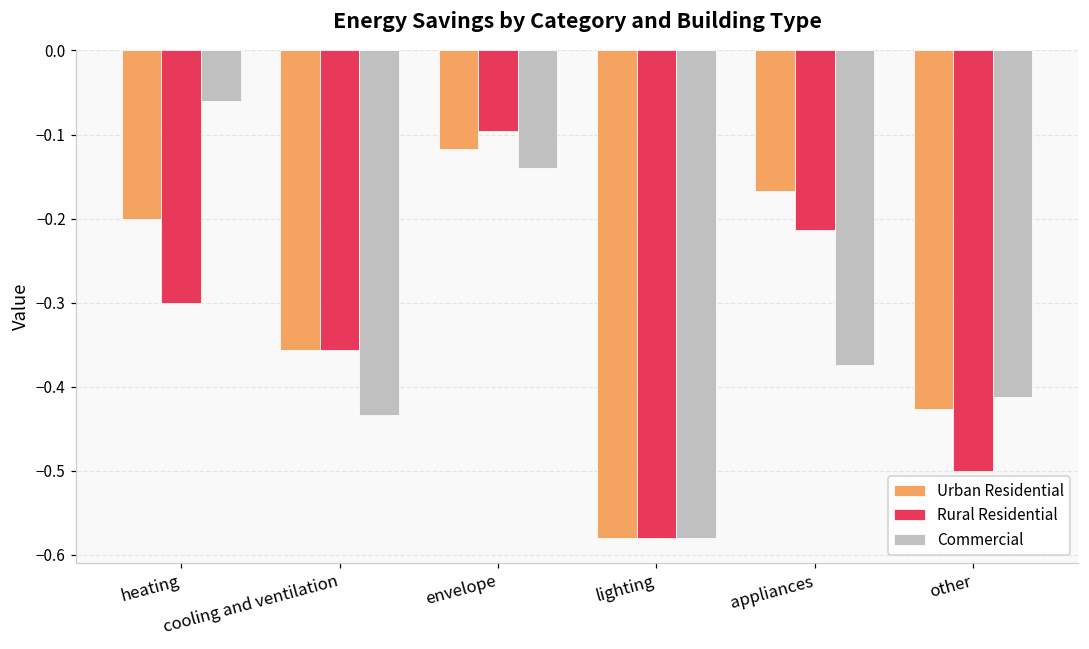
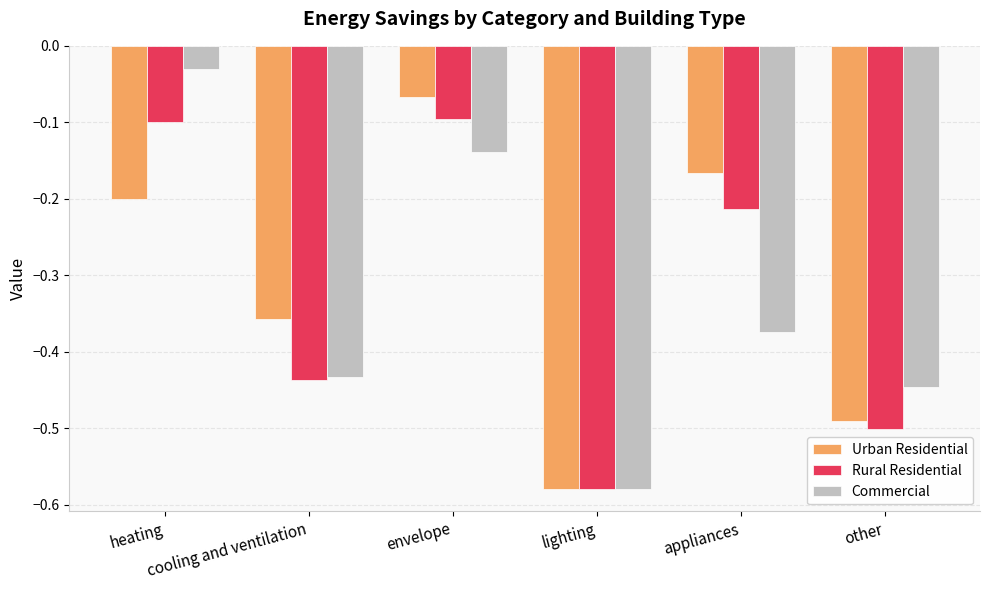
  {
    "Urban Residential": {
      "heating": -0.20,
      "cooling and ventilation": -0.36,
-     "envelope": -0.12,
+     "envelope": -0.07,
      "lighting": -0.58,
      "appliances": -0.17,
-     "other": -0.43
+     "other": -0.49
    },
    "Rural Residential": {
-     "heating": -0.3,
-     "cooling and ventilation": -0.36,
+     "heating": -0.1,
+     "cooling and ventilation": -0.44,
      "envelope": -0.10,
      "lighting": -0.58,
      "appliances": -0.21,
      "other": -0.50
    },
    "Commercial": {
-     "heating": -0.06,
+     "heating": -0.03,
      "cooling and ventilation": -0.43,
      "envelope": -0.14,
      "lighting": -0.58,
      "appliances": -0.37,
-     "other": -0.41
+     "other": -0.45
    }
  }
